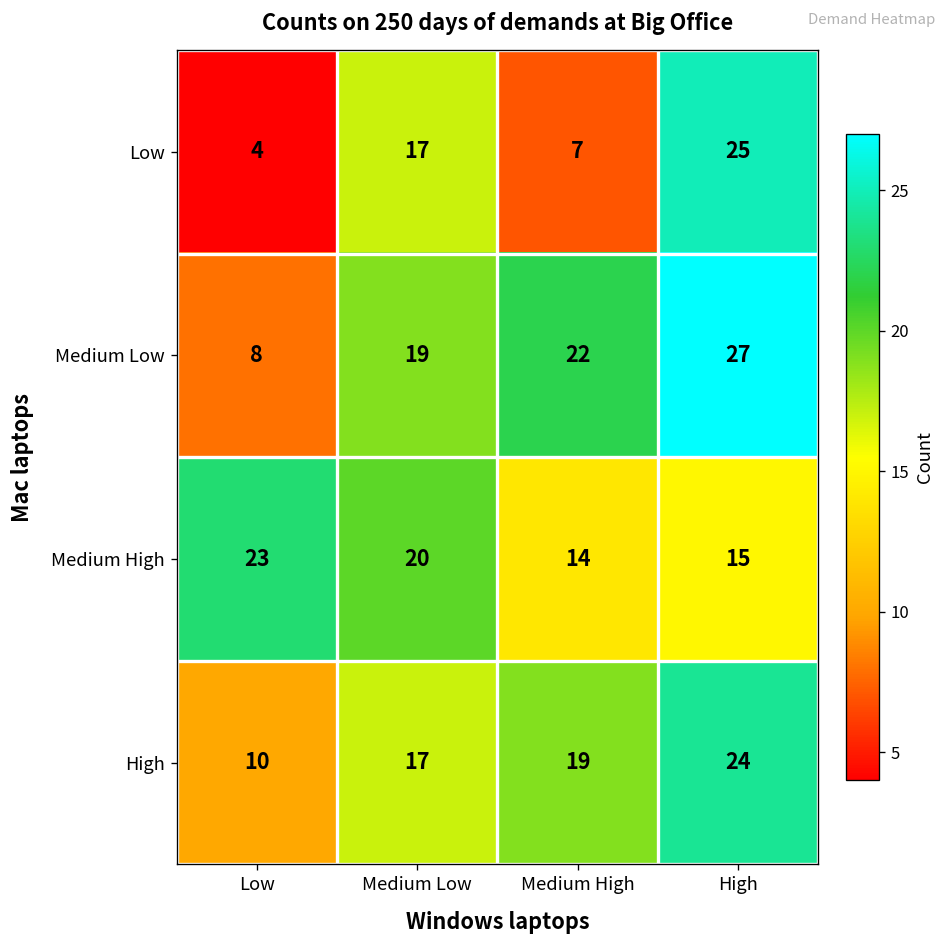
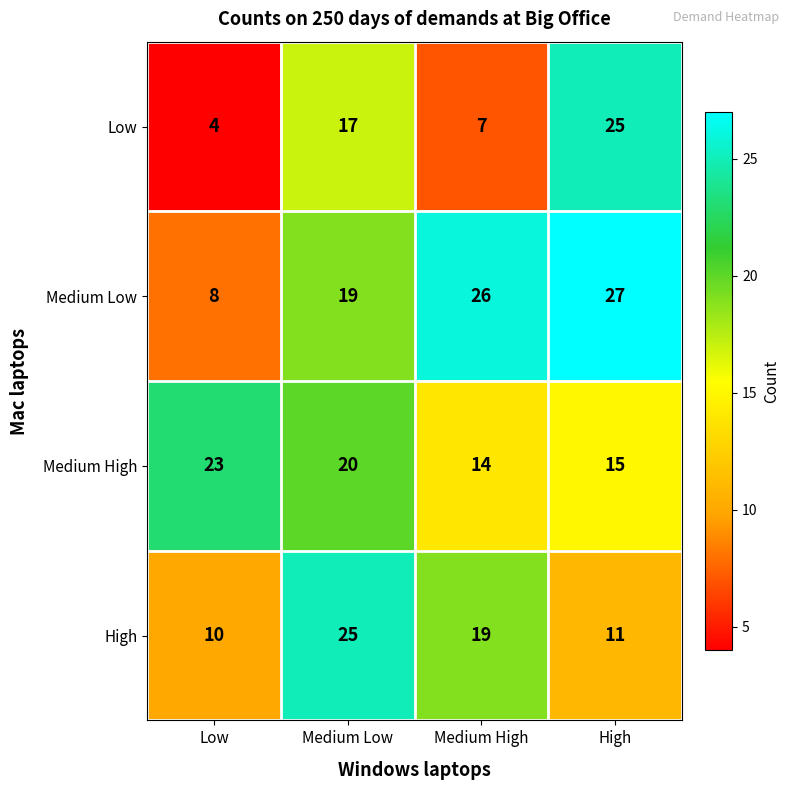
  {
    "Low": {
      "Low": 4,
      "Medium Low": 17,
      "Medium High": 7,
      "High": 25
    },
    "Medium Low": {
      "Low": 8,
      "Medium Low": 19,
-     "Medium High": 22,
+     "Medium High": 26,
      "High": 27
    },
    "Medium High": {
      "Low": 23,
      "Medium Low": 20,
      "Medium High": 14,
      "High": 15
    },
    "High": {
      "Low": 10,
-     "Medium Low": 17,
+     "Medium Low": 25,
      "Medium High": 19,
-     "High": 24
+     "High": 11
    }
  }
